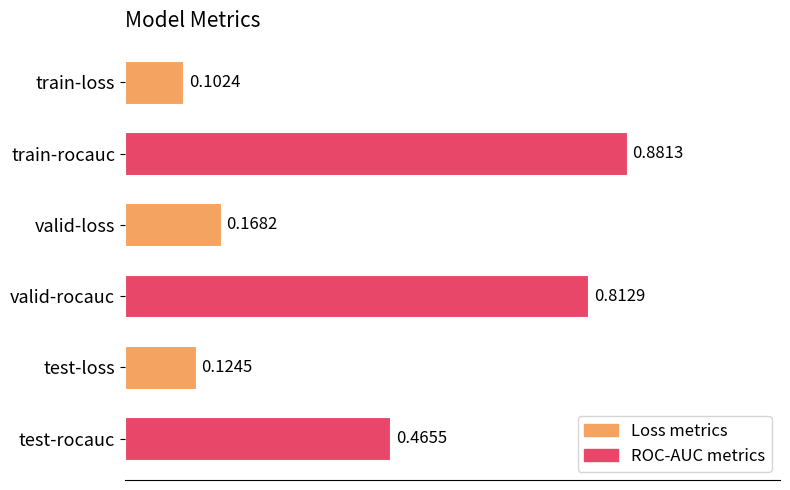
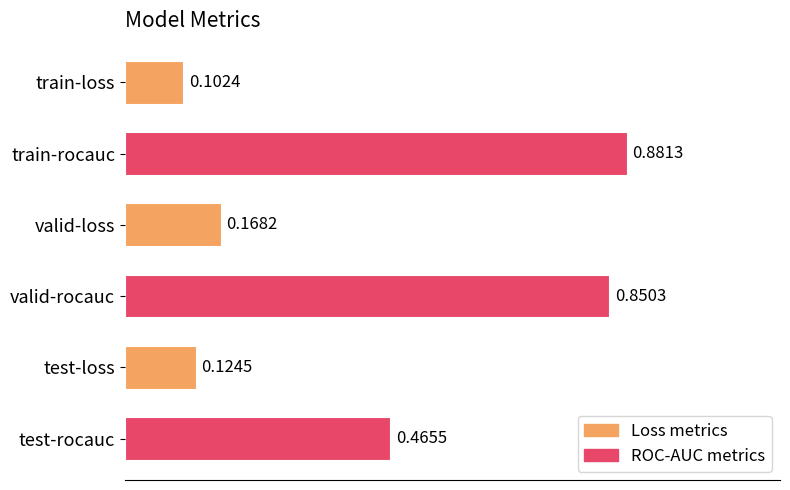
  {
    "train-loss": 0.1024,
    "train-rocauc": 0.8813,
    "valid-loss": 0.1682,
-   "valid-rocauc": 0.8129,
+   "valid-rocauc": 0.8503,
    "test-loss": 0.1245,
    "test-rocauc": 0.4655
  }
